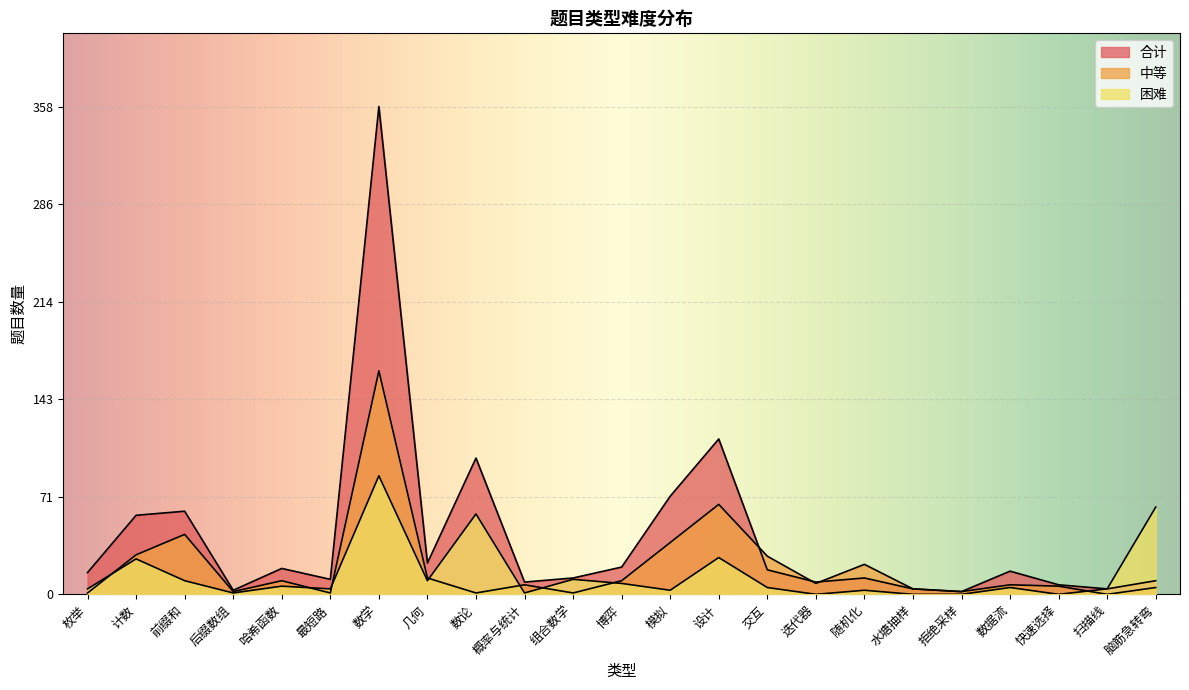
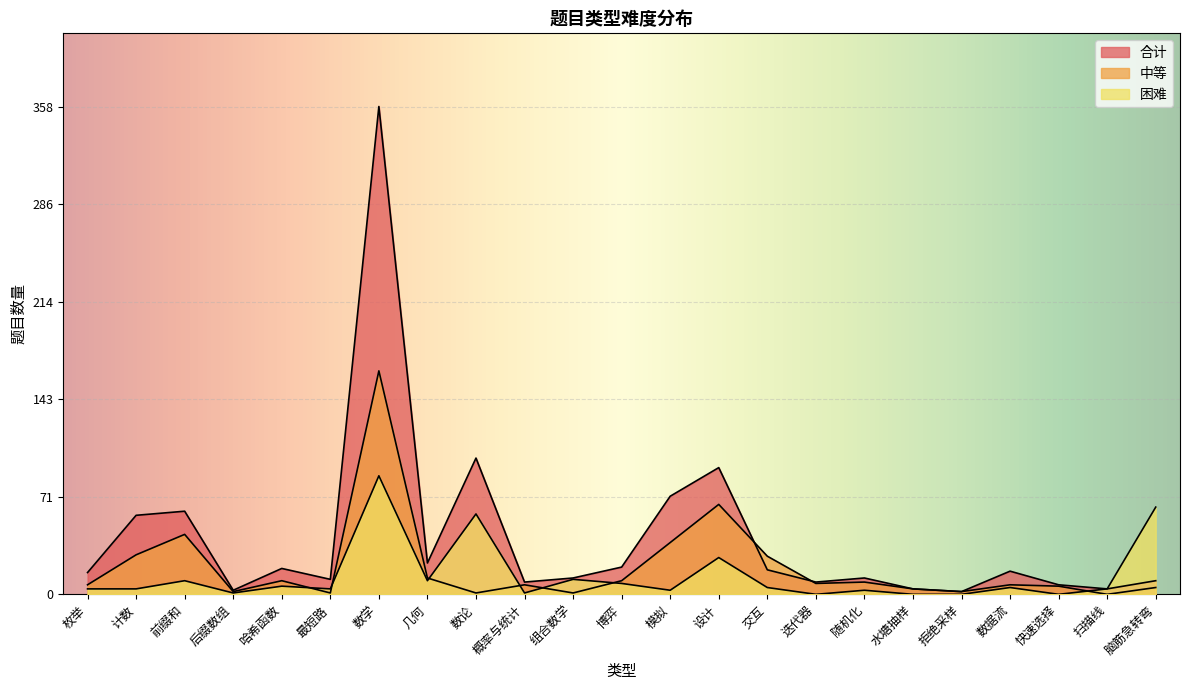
  {
    "合计": {
      "枚举": 16,
      "计数": 58,
      "前缀和": 61,
      "哈希函数": 19,
      "最短路": 11,
      "数学": 358,
      "几何": 23,
      "数论": 100,
      "概率与统计": 9,
      "博弈": 20,
      "模拟": 72,
-     "设计": 114,
+     "设计": 93,
      "交互": 18,
      "随机化": 12,
      "数据流": 17,
      "脑筋急转弯": 10
    },
    "中等": {
-     "枚举": 1,
+     "枚举": 7,
      "计数": 29,
      "前缀和": 44,
      "哈希函数": 10,
      "最短路": 1,
      "数学": 164,
      "几何": 12,
      "数论": 1,
      "概率与统计": 7,
      "组合数学": 1,
      "博弈": 10,
      "模拟": 38,
      "设计": 66,
      "交互": 28,
-     "随机化": 22,
+     "随机化": 9,
      "数据流": 7,
      "扫描线": 0,
      "脑筋急转弯": 5
    },
    "困难": {
      "枚举": 4,
-     "计数": 26,
+     "计数": 4,
      "前缀和": 10,
      "哈希函数": 6,
      "最短路": 4,
      "数学": 87,
      "几何": 10,
      "数论": 59,
      "概率与统计": 1,
      "博弈": 8,
      "模拟": 3,
      "设计": 27,
      "交互": 5,
      "迭代器": 0,
      "随机化": 3,
      "水塘抽样": 0,
      "拒绝采样": 0,
      "数据流": 5,
      "快速选择": 0,
      "脑筋急转弯": 64
    }
  }
